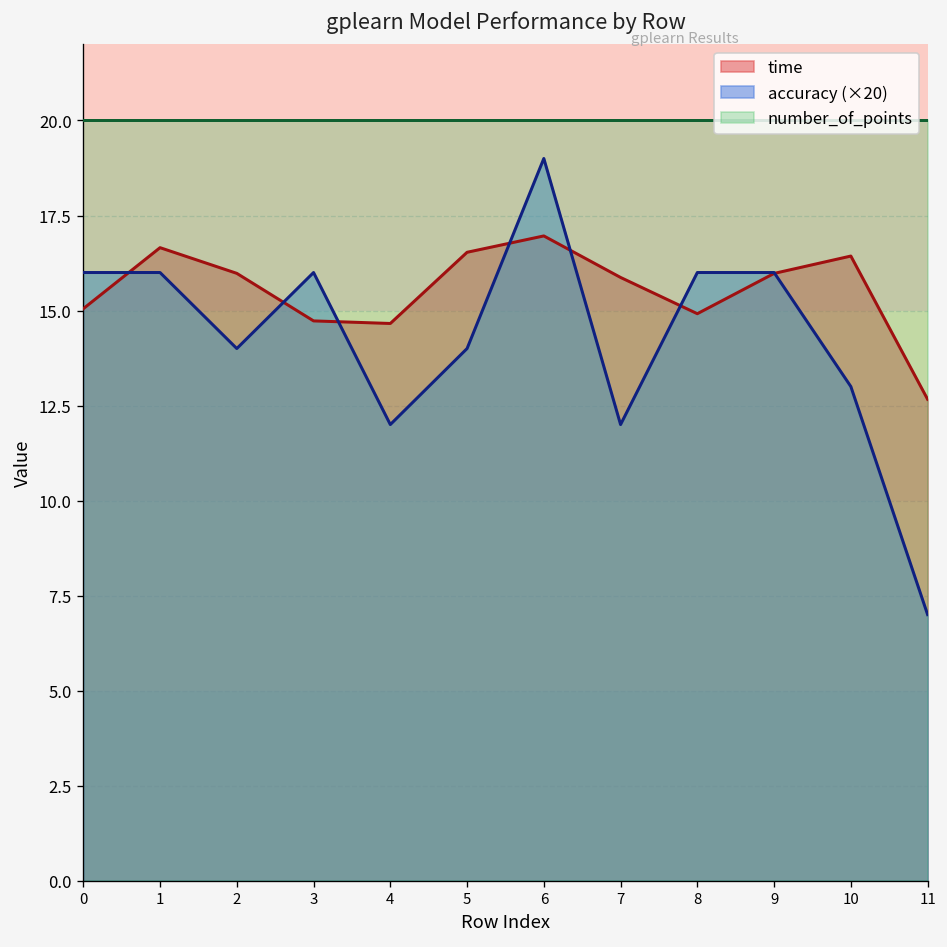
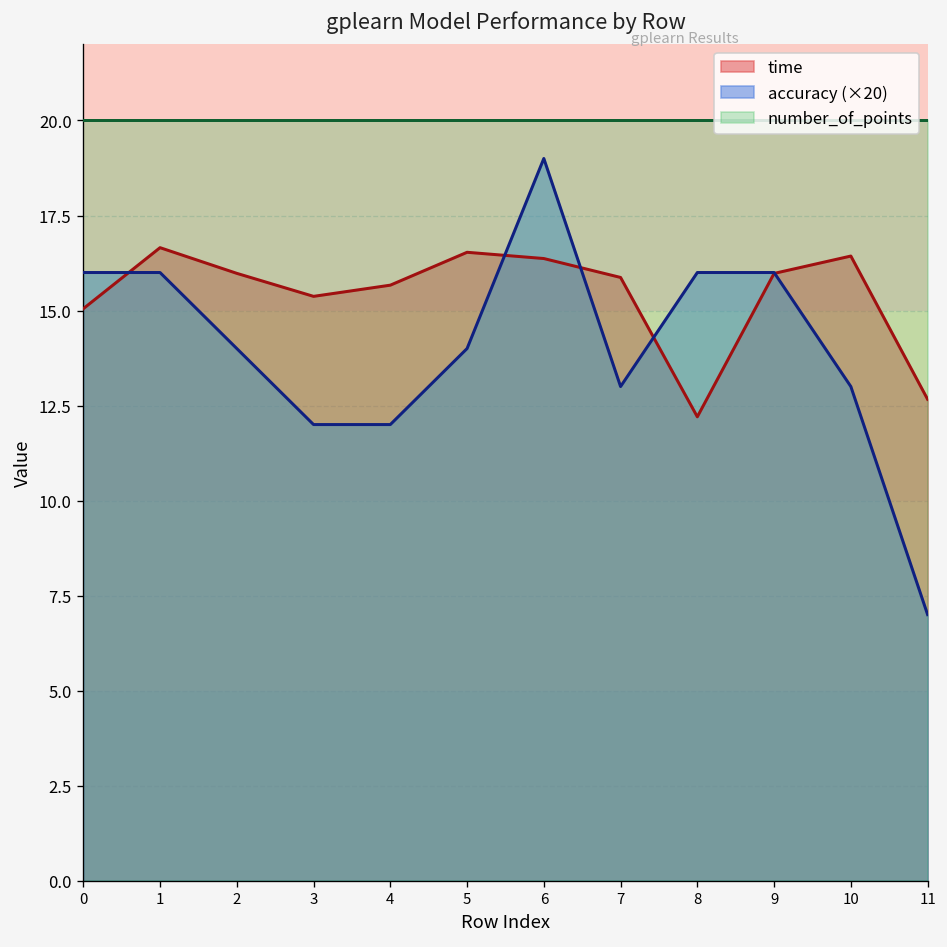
  {
    "time": {
      "0": 15.0,
      "1": 16.7,
      "2": 16.0,
-     "3": 14.7,
-     "4": 14.7,
+     "3": 15.4,
+     "4": 15.7,
      "5": 16.5,
-     "6": 17.0,
+     "6": 16.4,
      "7": 15.9,
-     "8": 14.9,
+     "8": 12.2,
      "10": 16.4,
      "11": 12.7
    },
    "accuracy (×20)": {
      "0": 16.0,
      "1": 16.0,
      "2": 14.0,
-     "3": 16.0,
+     "3": 12.0,
      "4": 12.0,
      "5": 14.0,
      "6": 19.0,
-     "7": 12.0,
+     "7": 13.0,
      "8": 16.0,
      "10": 13.0,
      "11": 7.0
    },
    "number_of_points": {
      "0": 20.0,
      "1": 20.0,
      "2": 20.0,
      "3": 20.0,
      "4": 20.0,
      "5": 20.0,
      "6": 20.0,
      "7": 20.0,
      "8": 20.0,
      "11": 20.0
    }
  }
